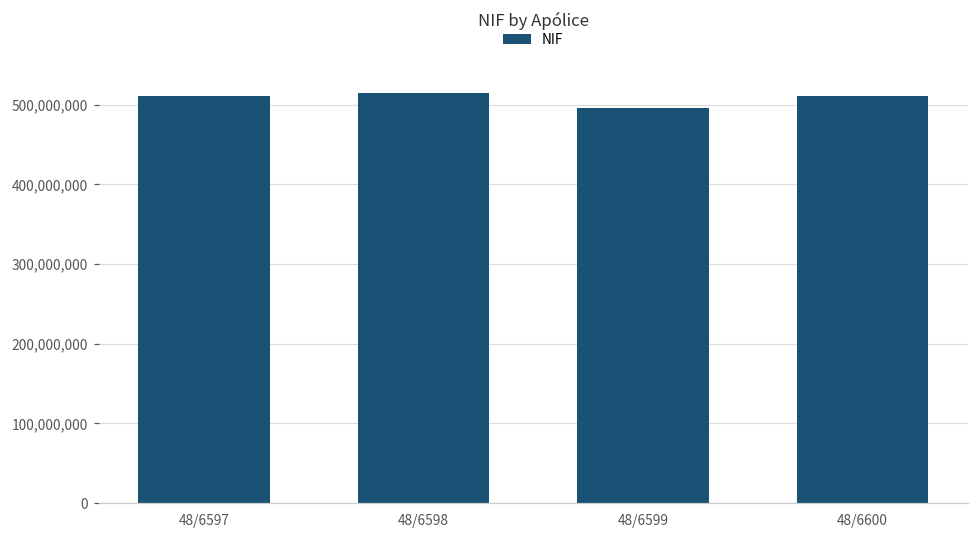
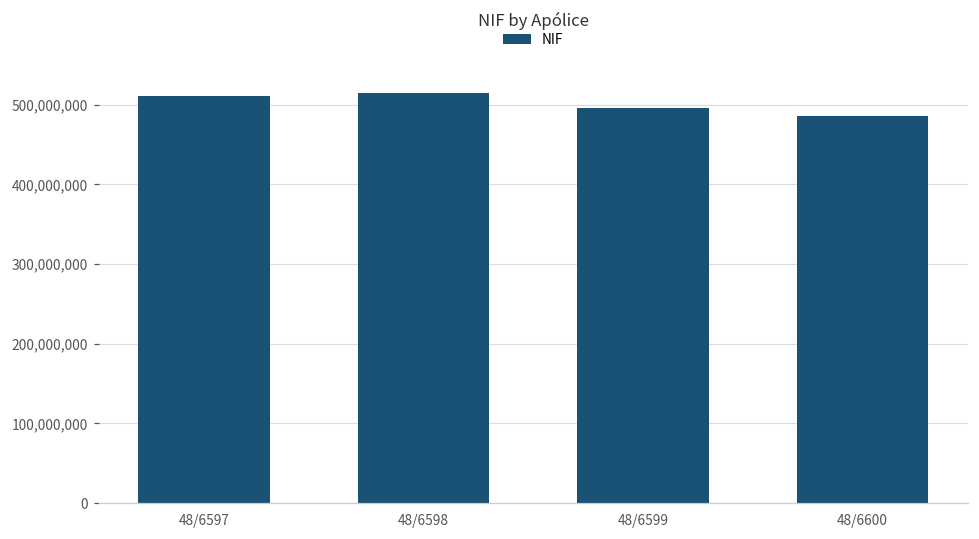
  {
    "48/6597": "510,000,000",
    "48/6598": "510,000,000",
    "48/6599": "500,000,000",
-   "48/6600": "510,000,000"
+   "48/6600": "490,000,000"
  }
